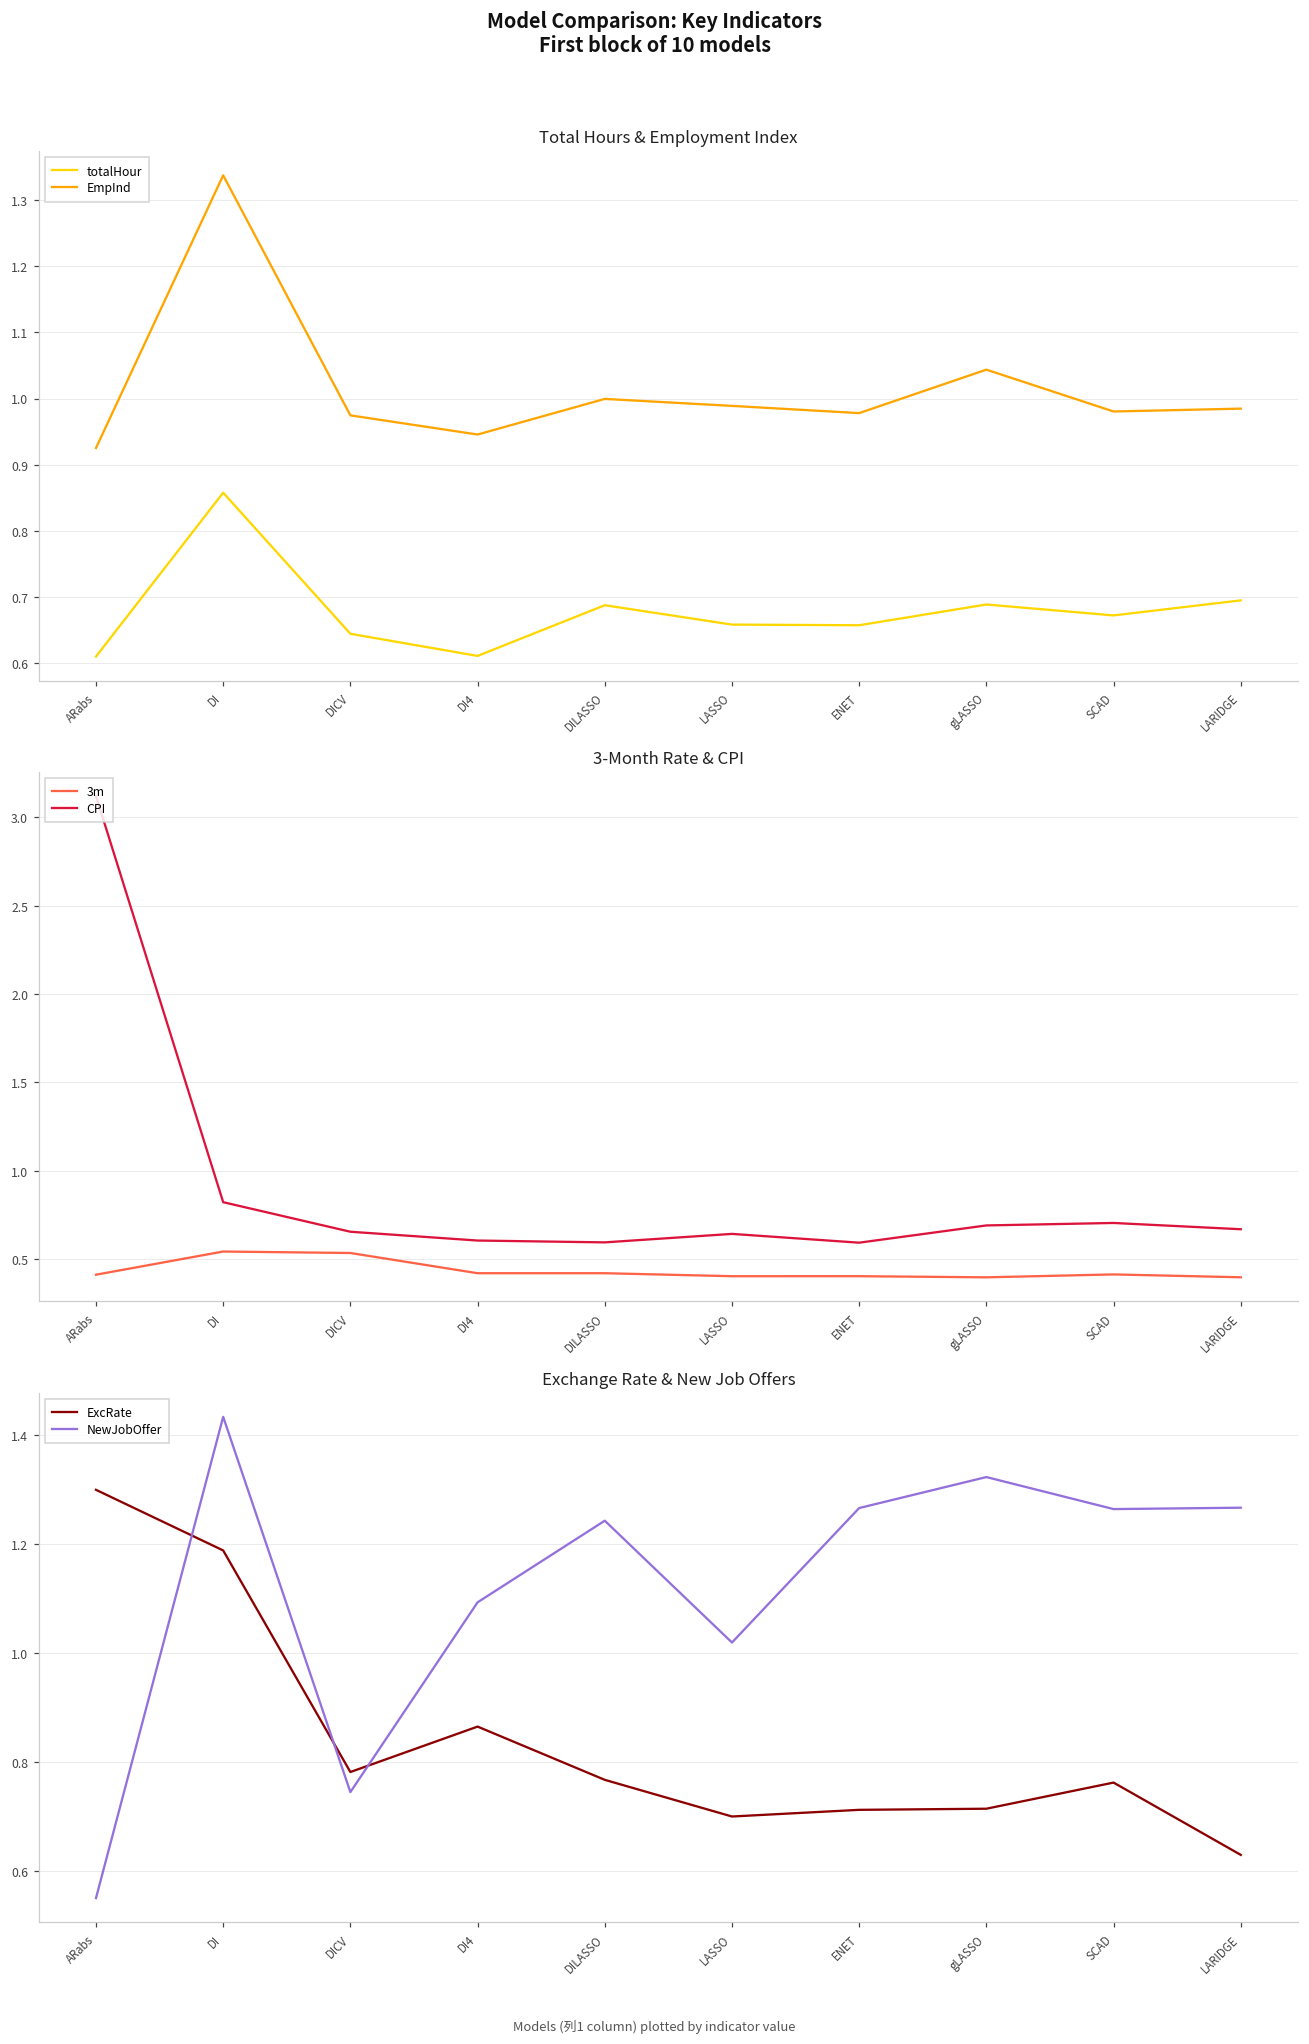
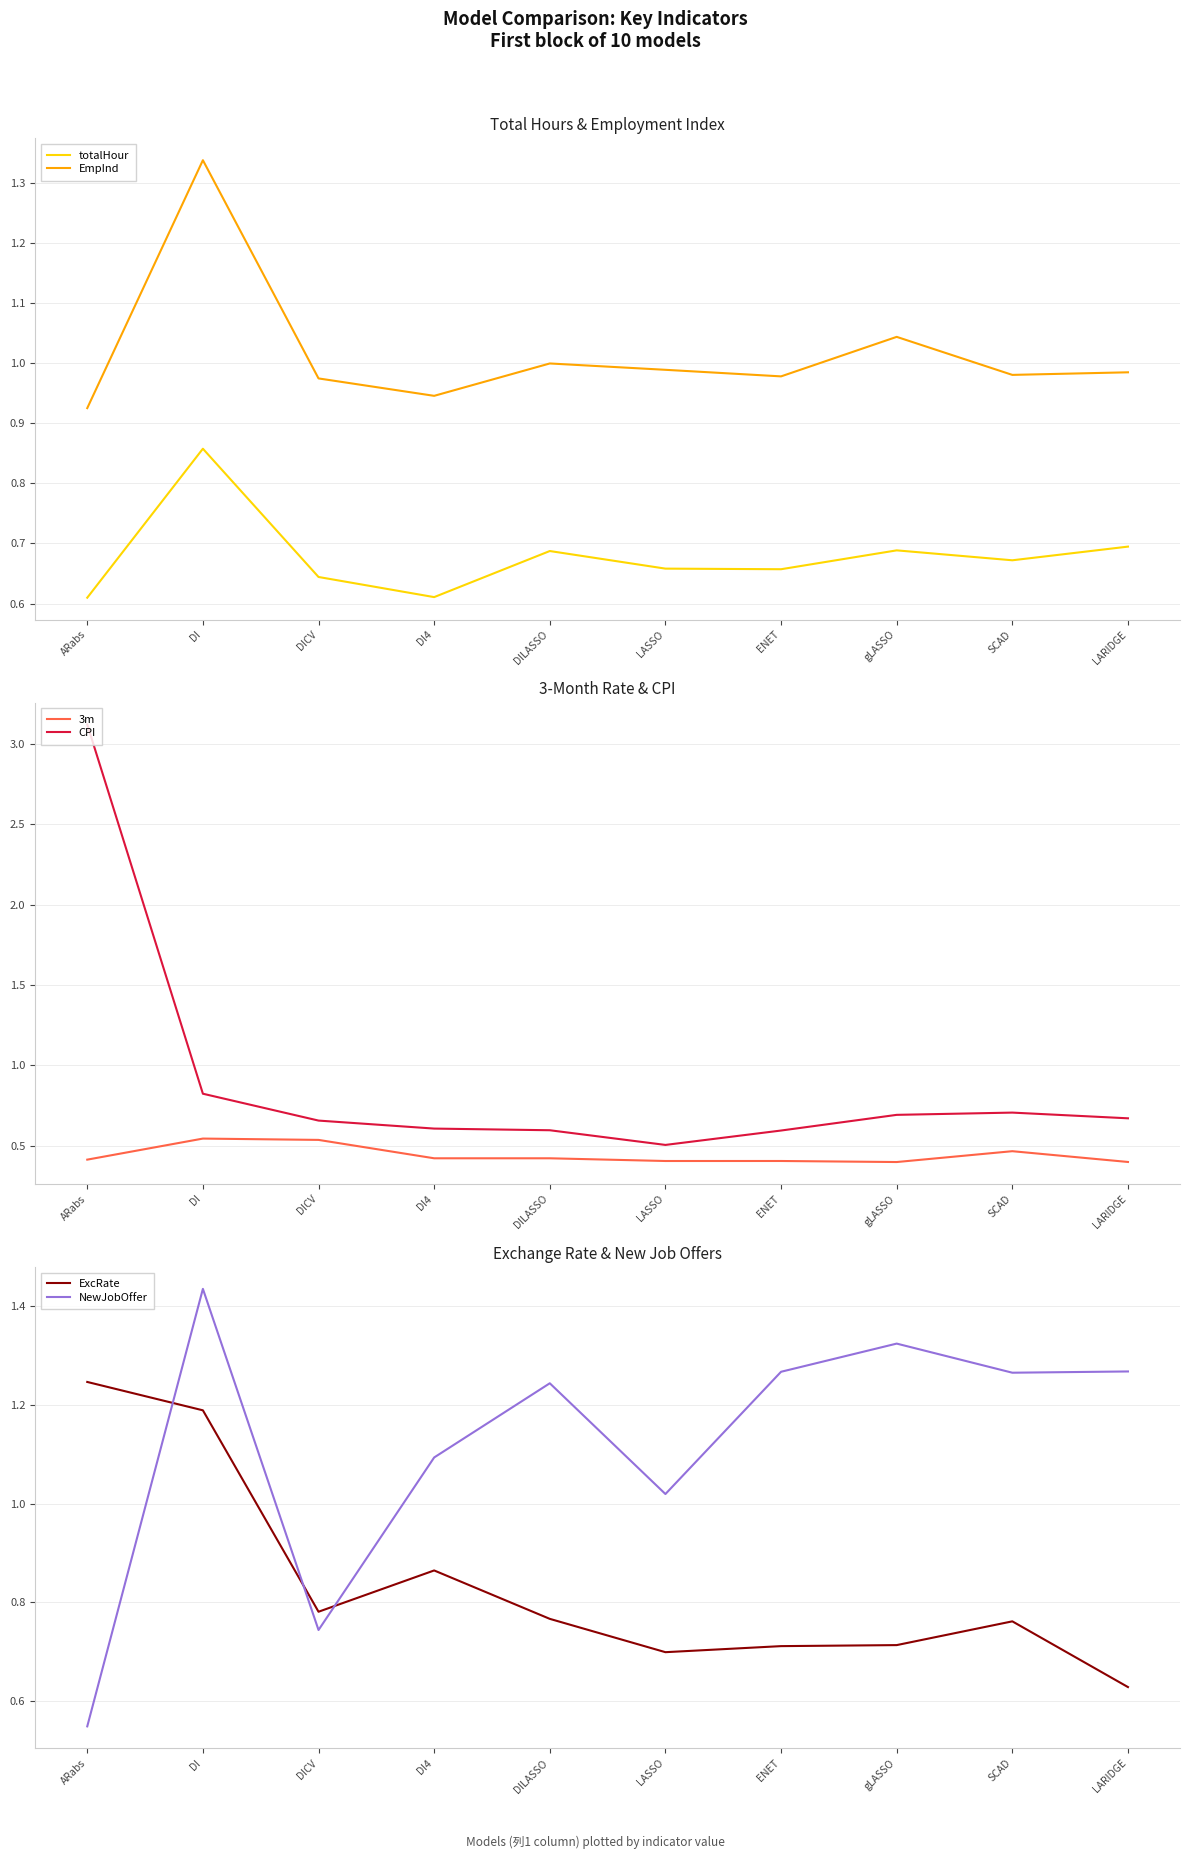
  {
    "3-Month Rate & CPI": {
      "3m": {
        "ARabs": 0.41,
        "DI": 0.54,
        "DICV": 0.54,
        "DI4": 0.42,
        "DILASSO": 0.42,
        "LASSO": 0.40,
        "ENET": 0.40,
        "gLASSO": 0.40,
-       "SCAD": 0.41,
+       "SCAD": 0.47,
        "LARIDGE": 0.40
      },
      "CPI": {
        "DI": 0.82,
        "DICV": 0.66,
        "DI4": 0.61,
        "DILASSO": 0.60,
-       "LASSO": 0.64,
+       "LASSO": 0.50,
        "ENET": 0.59,
        "gLASSO": 0.69,
        "SCAD": 0.71,
        "LARIDGE": 0.67
      }
    },
    "Exchange Rate & New Job Offers": {
      "ExcRate": {
-       "ARabs": 1.30,
+       "ARabs": 1.25,
        "DI": 1.19,
        "DICV": 0.78,
        "DI4": 0.86,
        "DILASSO": 0.77,
        "LASSO": 0.70,
        "ENET": 0.71,
        "gLASSO": 0.71,
        "SCAD": 0.76,
        "LARIDGE": 0.63
      },
      "NewJobOffer": {
        "ARabs": 0.55,
        "DI": 1.43,
        "DICV": 0.74,
        "DI4": 1.09,
        "DILASSO": 1.24,
        "LASSO": 1.02,
        "ENET": 1.27,
        "gLASSO": 1.32,
        "SCAD": 1.26,
        "LARIDGE": 1.27
      }
    }
  }
